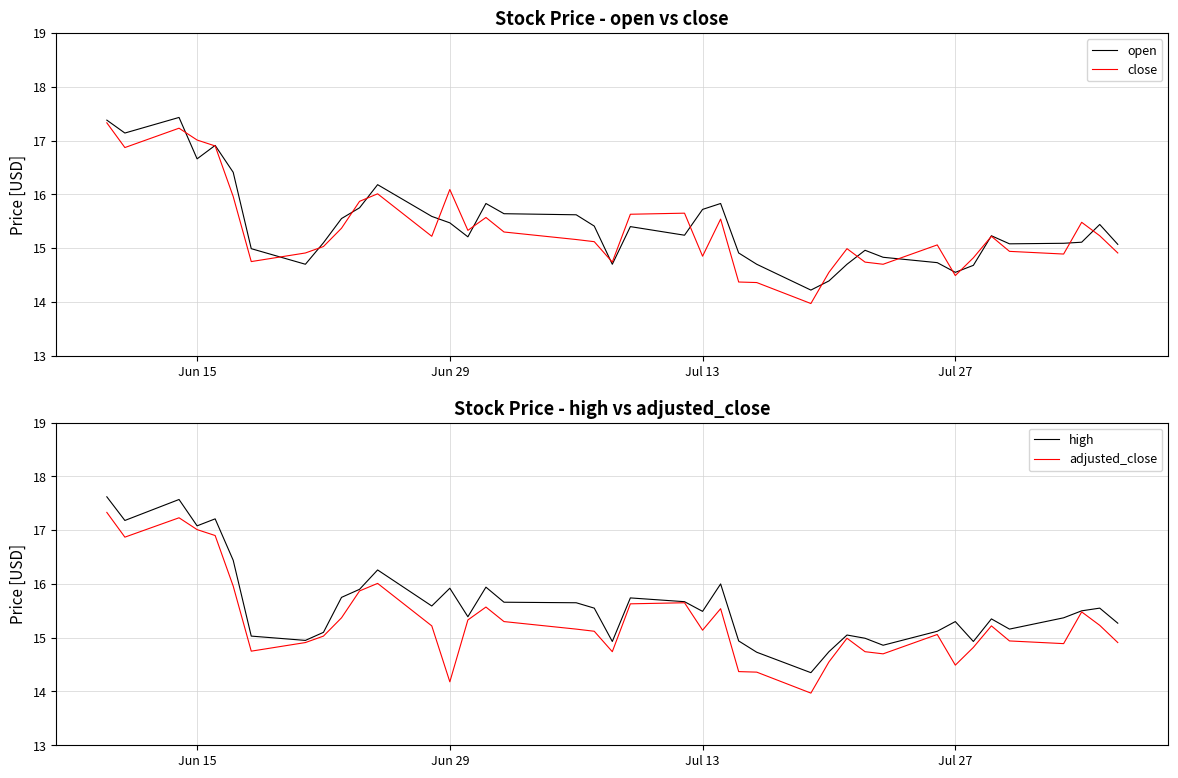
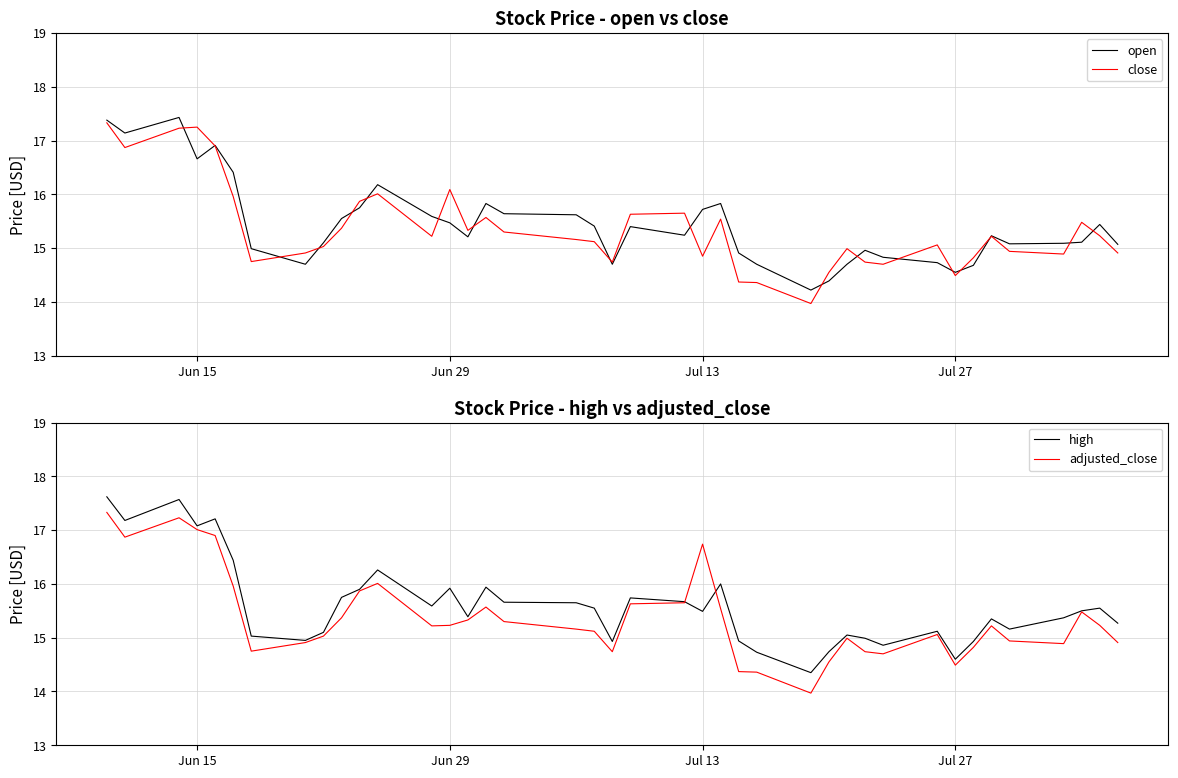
  {
    "Stock Price - open vs close": {
      "open": {
        "Jun 15": 16.7,
        "Jun 29": 15.5,
        "Jul 13": 15.7,
        "Jul 27": 14.6
      },
      "close": {
-       "Jun 15": 17.0,
+       "Jun 15": 17.3,
        "Jun 29": 16.1,
        "Jul 13": 14.9,
        "Jul 27": 14.5
      }
    },
    "Stock Price - high vs adjusted_close": {
      "high": {
        "Jun 15": 17.1,
        "Jun 29": 15.9,
        "Jul 13": 15.5,
-       "Jul 27": 15.3
+       "Jul 27": 14.6
      },
      "adjusted_close": {
        "Jun 15": 17.0,
-       "Jun 29": 14.2,
-       "Jul 13": 15.1,
+       "Jun 29": 15.2,
+       "Jul 13": 16.7,
        "Jul 27": 14.5
      }
    }
  }
